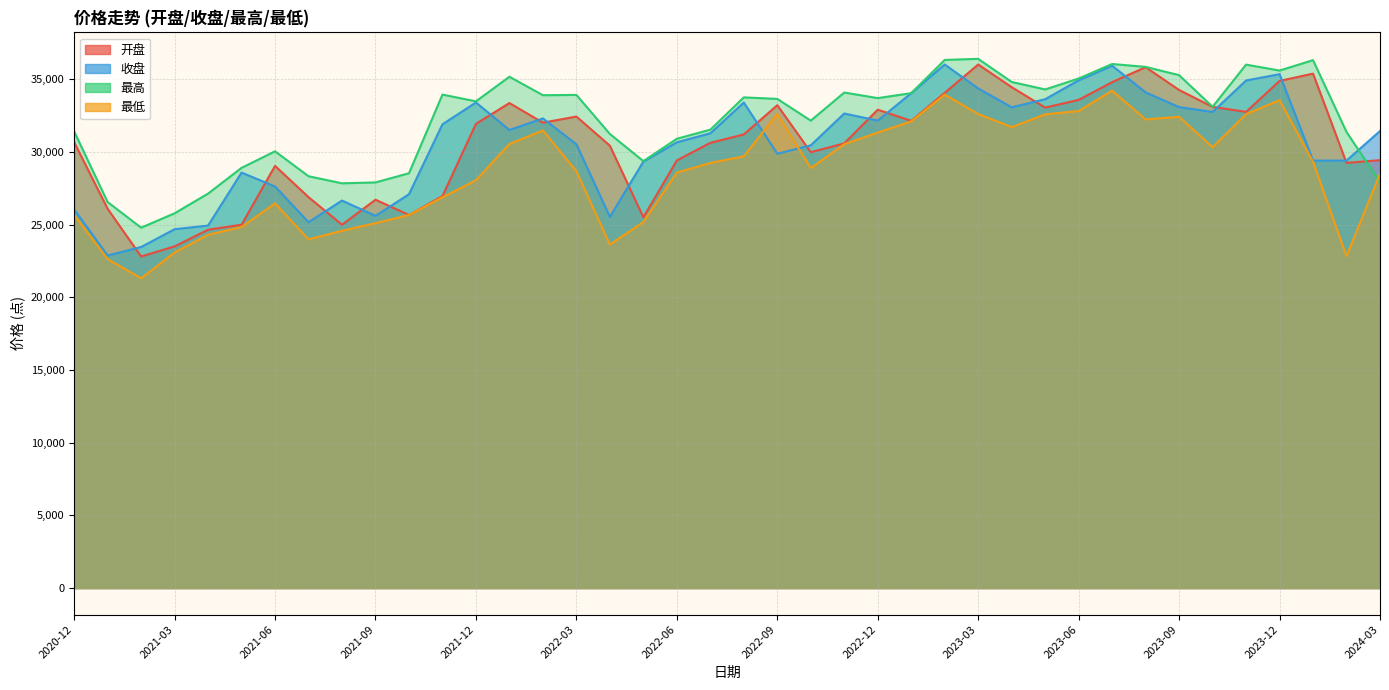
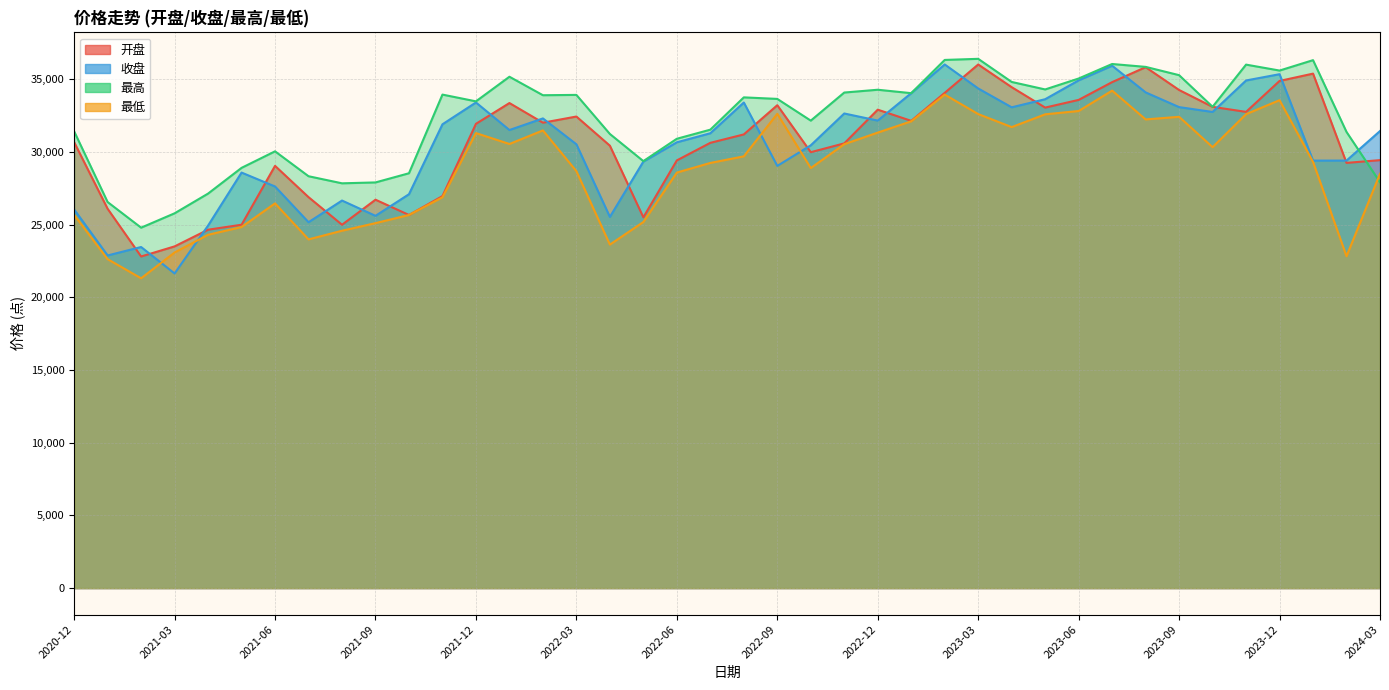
  {
    "开盘": {
      "2020-12": "30,700",
      "2021-03": "23,500",
      "2021-06": "29,100",
      "2021-09": "26,700",
      "2021-12": "31,900",
      "2022-03": "32,400",
      "2022-06": "29,400",
      "2022-09": "33,200",
      "2022-12": "32,900",
      "2023-03": "36,000",
      "2023-06": "33,600",
      "2023-09": "34,300",
      "2023-12": "34,900",
      "2024-03": "29,400"
    },
    "收盘": {
      "2020-12": "26,100",
-     "2021-03": "24,700",
+     "2021-03": "21,600",
      "2021-06": "27,600",
      "2021-09": "25,600",
      "2022-03": "30,500",
      "2022-06": "30,700",
-     "2022-09": "29,900",
+     "2022-09": "29,000",
      "2022-12": "32,200",
      "2023-03": "34,400",
      "2023-09": "33,100",
      "2023-12": "35,400",
      "2024-03": "31,400"
    },
    "最高": {
      "2020-12": "31,400",
      "2021-03": "25,800",
      "2021-06": "30,100",
      "2021-09": "27,900",
      "2022-03": "33,900",
      "2022-06": "30,900",
      "2022-09": "33,700",
-     "2022-12": "33,700",
+     "2022-12": "34,300",
      "2023-03": "36,400",
      "2023-09": "35,300",
      "2023-12": "35,600",
      "2024-03": "27,900"
    },
    "最低": {
      "2020-12": "25,700",
      "2021-03": "23,100",
      "2021-06": "26,500",
      "2021-09": "25,100",
-     "2021-12": "28,100",
+     "2021-12": "31,300",
      "2022-03": "28,700",
      "2022-06": "28,600",
      "2022-09": "32,600",
      "2022-12": "31,300",
      "2023-03": "32,600",
      "2023-06": "32,800",
      "2023-09": "32,400",
      "2023-12": "33,600",
      "2024-03": "28,500"
    }
  }
